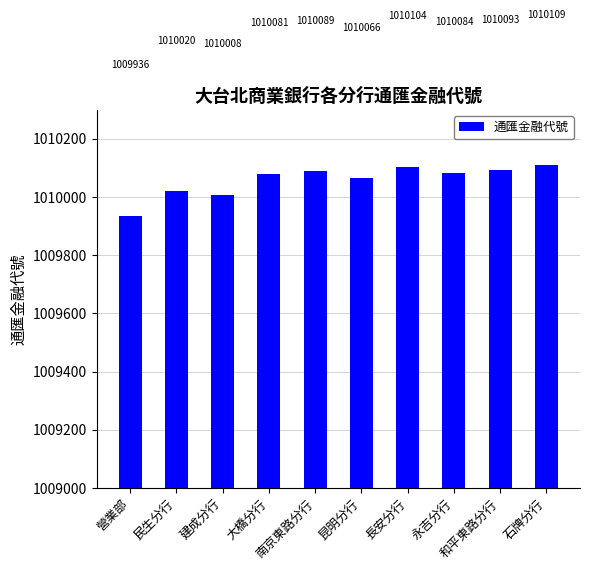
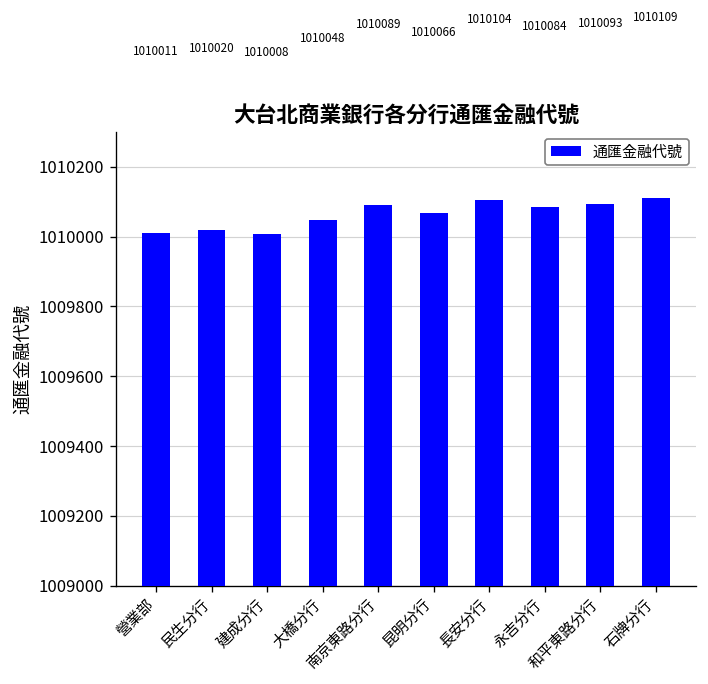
  {
-   "營業部": 1009936,
-   "大橋分行": 1010081
+   "營業部": 1010011,
+   "大橋分行": 1010048
  }
